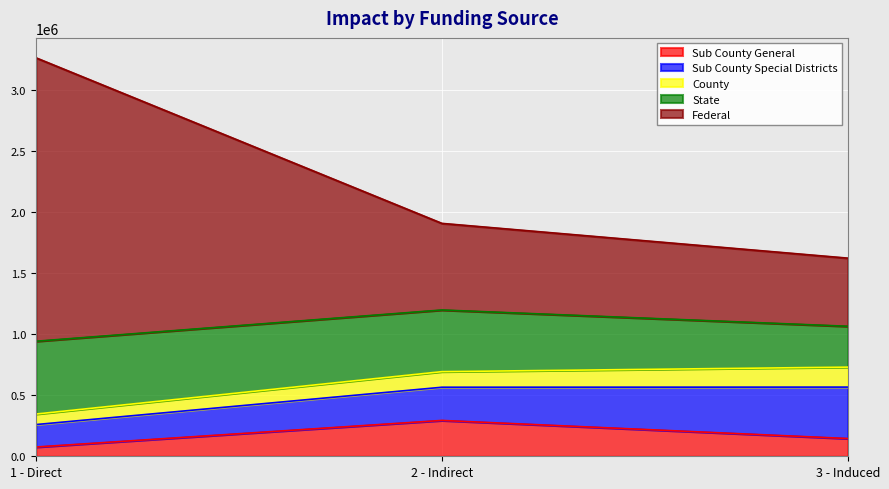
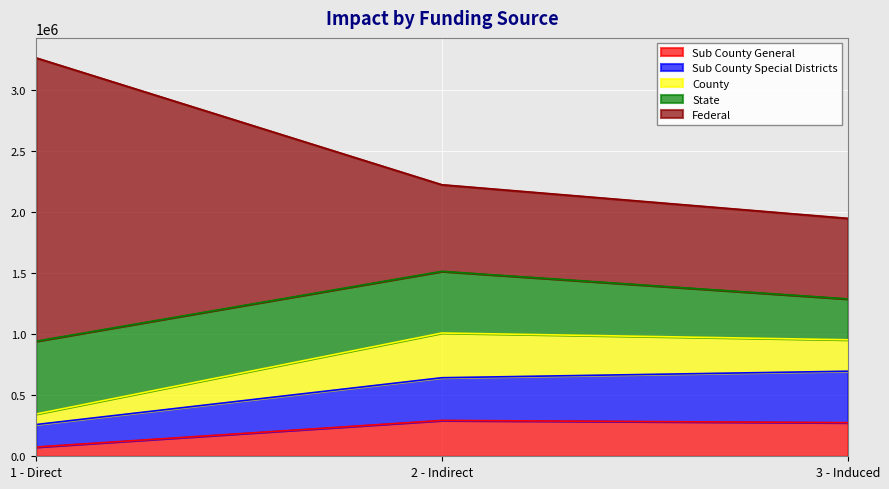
  {
    "Sub County General": {
      "1 - Direct": 80000,
      "2 - Indirect": 290000,
-     "3 - Induced": 150000
+     "3 - Induced": 280000
    },
    "Sub County Special Districts": {
      "1 - Direct": 180000,
-     "2 - Indirect": 270000,
+     "2 - Indirect": 350000,
      "3 - Induced": 420000
    },
    "County": {
      "1 - Direct": 90000,
-     "2 - Indirect": 130000,
-     "3 - Induced": 160000
+     "2 - Indirect": 370000,
+     "3 - Induced": 260000
    },
    "State": {
      "1 - Direct": 600000,
      "2 - Indirect": 500000,
      "3 - Induced": 330000
    },
    "Federal": {
      "1 - Direct": 2320000,
      "2 - Indirect": 710000,
-     "3 - Induced": 560000
+     "3 - Induced": 660000
    }
  }
